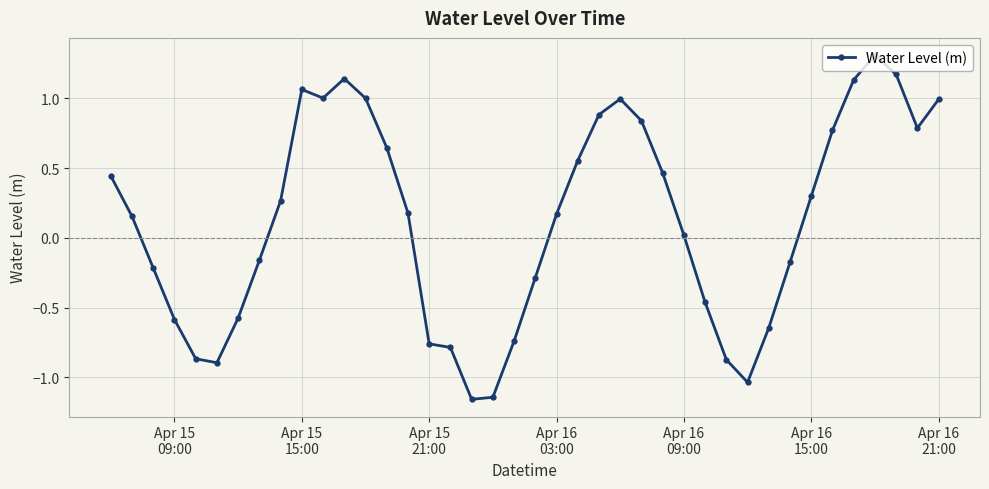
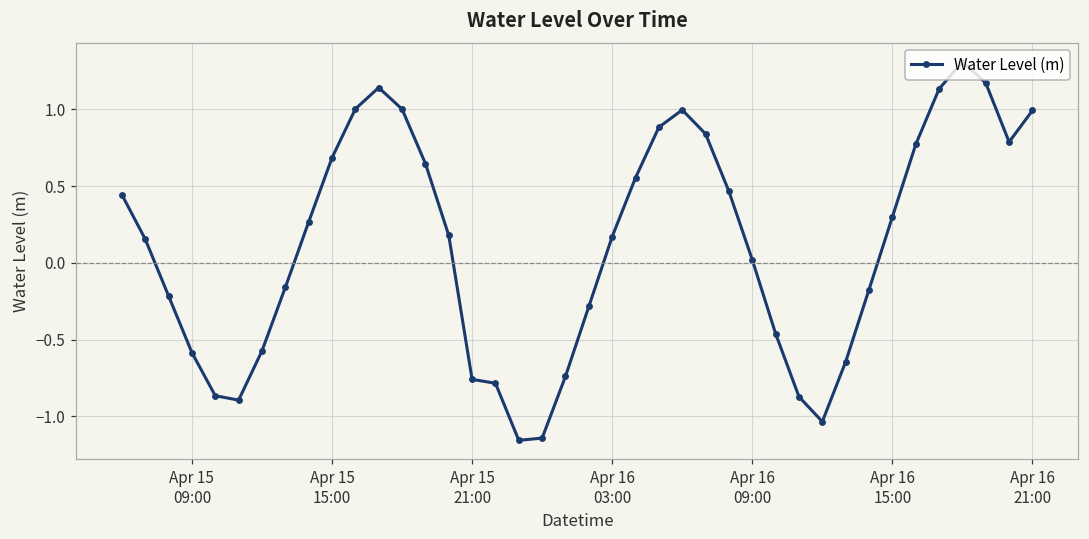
  {
    "Apr 15 09:00": -0.59,
-   "Apr 15 15:00": 1.06,
+   "Apr 15 15:00": 0.68,
    "Apr 15 21:00": -0.76,
    "Apr 16 03:00": 0.17,
    "Apr 16 09:00": 0.02,
    "Apr 16 15:00": 0.30,
    "Apr 16 21:00": 0.99
  }
